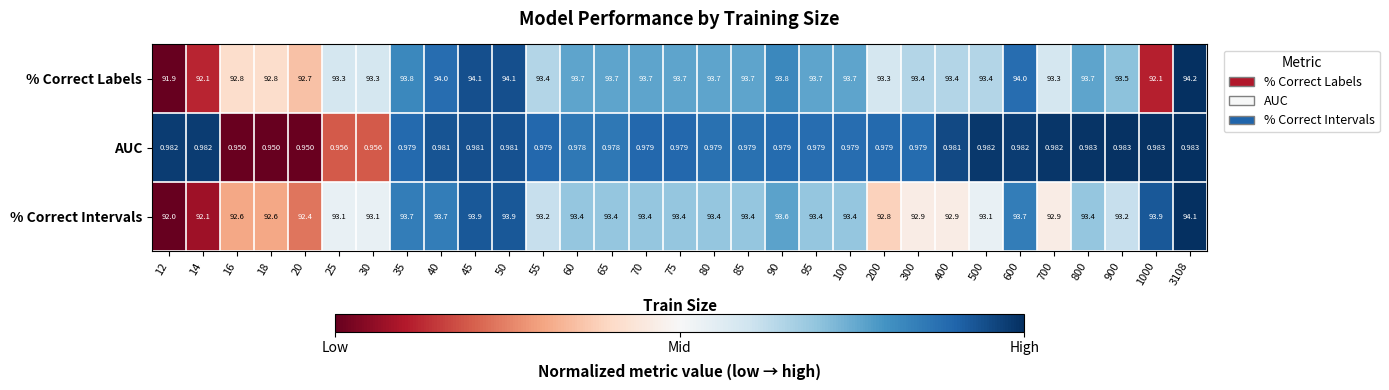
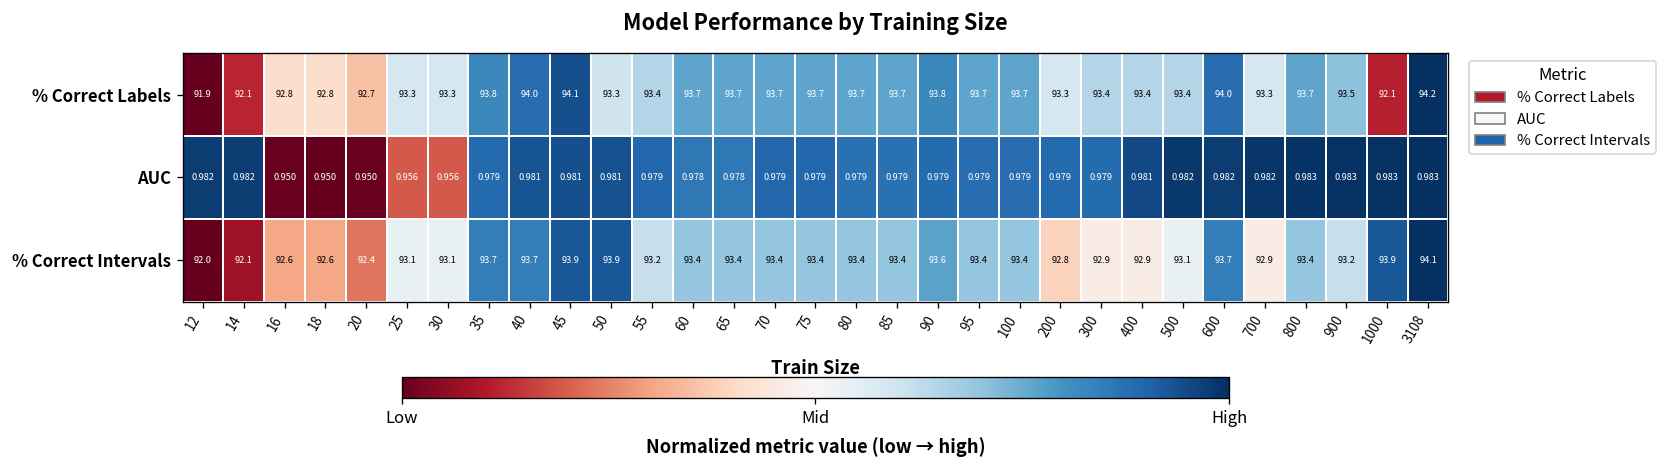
  {
    "% Correct Labels": {
      "12": 91.9,
      "14": 92.1,
      "16": 92.8,
      "18": 92.8,
      "20": 92.7,
      "25": 93.3,
      "30": 93.3,
      "35": 93.8,
      "40": 94.0,
      "45": 94.1,
-     "50": 94.1,
+     "50": 93.3,
      "55": 93.4,
      "60": 93.7,
      "65": 93.7,
      "70": 93.7,
      "75": 93.7,
      "80": 93.7,
      "85": 93.7,
      "90": 93.8,
      "95": 93.7,
      "100": 93.7,
      "200": 93.3,
      "300": 93.4,
      "400": 93.4,
      "500": 93.4,
      "600": 94.0,
      "700": 93.3,
      "800": 93.7,
      "900": 93.5,
      "1000": 92.1,
      "3108": 94.2
    },
    "AUC": {
      "12": 0.982,
      "14": 0.982,
      "16": 0.950,
      "18": 0.950,
      "20": 0.950,
      "25": 0.956,
      "30": 0.956,
      "35": 0.979,
      "40": 0.981,
      "45": 0.981,
      "50": 0.981,
      "55": 0.979,
      "60": 0.978,
      "65": 0.978,
      "70": 0.979,
      "75": 0.979,
      "80": 0.979,
      "85": 0.979,
      "90": 0.979,
      "95": 0.979,
      "100": 0.979,
      "200": 0.979,
      "300": 0.979,
      "400": 0.981,
      "500": 0.982,
      "600": 0.982,
      "700": 0.982,
      "800": 0.983,
      "900": 0.983,
      "1000": 0.983,
      "3108": 0.983
    },
    "% Correct Intervals": {
      "12": 92.0,
      "14": 92.1,
      "16": 92.6,
      "18": 92.6,
      "20": 92.4,
      "25": 93.1,
      "30": 93.1,
      "35": 93.7,
      "40": 93.7,
      "45": 93.9,
      "50": 93.9,
      "55": 93.2,
      "60": 93.4,
      "65": 93.4,
      "70": 93.4,
      "75": 93.4,
      "80": 93.4,
      "85": 93.4,
      "90": 93.6,
      "95": 93.4,
      "100": 93.4,
      "200": 92.8,
      "300": 92.9,
      "400": 92.9,
      "500": 93.1,
      "600": 93.7,
      "700": 92.9,
      "800": 93.4,
      "900": 93.2,
      "1000": 93.9,
      "3108": 94.1
    }
  }
